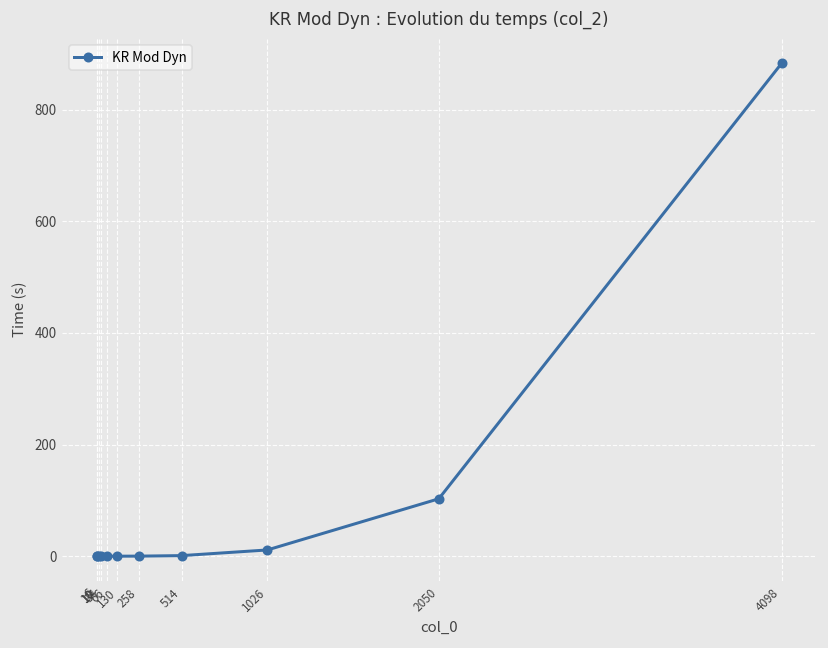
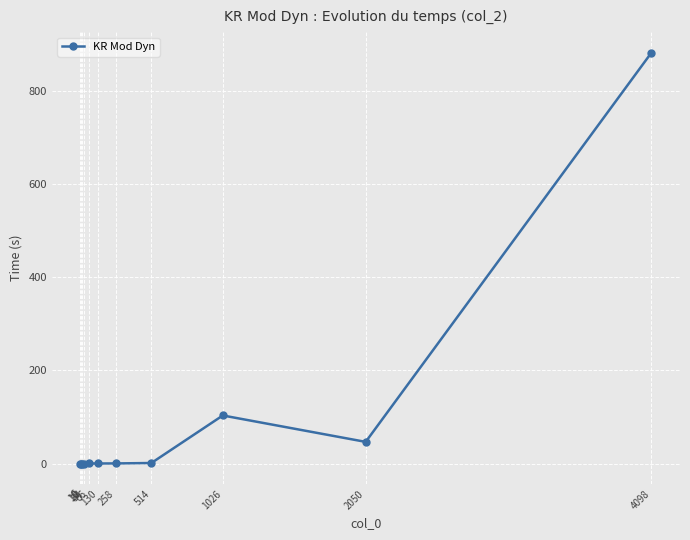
  {
    "6": 0,
    "10": 0,
    "18": 0,
    "34": 0,
    "66": 0,
    "130": 0,
    "258": 0,
    "514": 0,
-   "1026": 10,
-   "2050": 100,
+   "1026": 100,
+   "2050": 50,
    "4098": 880
  }
